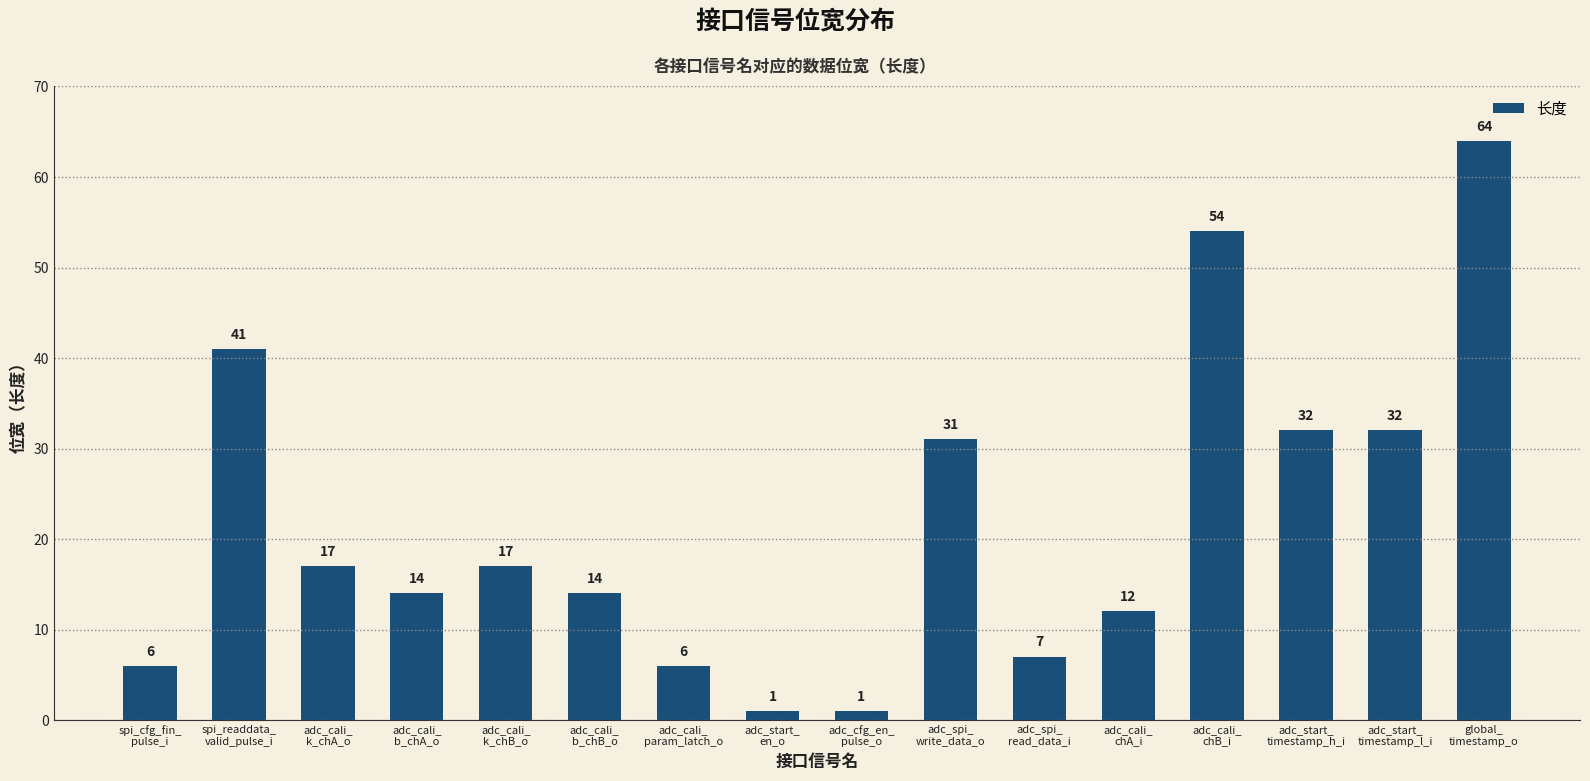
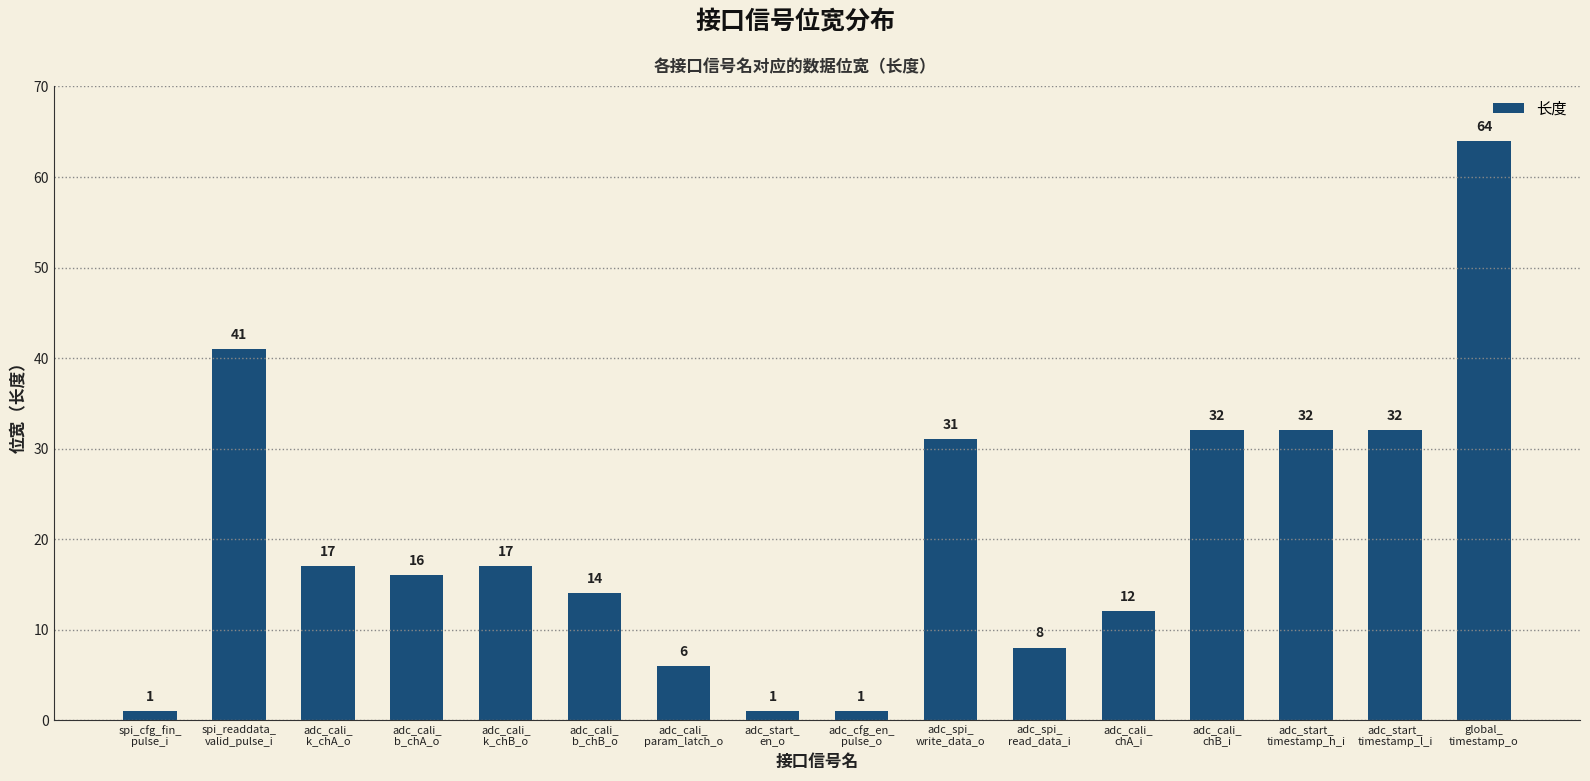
  {
-   "spi_cfg_fin_ pulse_i": 6,
+   "spi_cfg_fin_ pulse_i": 1,
    "spi_readdata_ valid_pulse_i": 41,
    "adc_cali_ k_chA_o": 17,
-   "adc_cali_ b_chA_o": 14,
+   "adc_cali_ b_chA_o": 16,
    "adc_cali_ k_chB_o": 17,
    "adc_cali_ b_chB_o": 14,
    "adc_cali_ param_latch_o": 6,
    "adc_start_ en_o": 1,
    "adc_cfg_en_ pulse_o": 1,
    "adc_spi_ write_data_o": 31,
-   "adc_spi_ read_data_i": 7,
+   "adc_spi_ read_data_i": 8,
    "adc_cali_ chA_i": 12,
-   "adc_cali_ chB_i": 54,
+   "adc_cali_ chB_i": 32,
    "adc_start_ timestamp_h_i": 32,
    "adc_start_ timestamp_l_i": 32,
    "global_ timestamp_o": 64
  }
